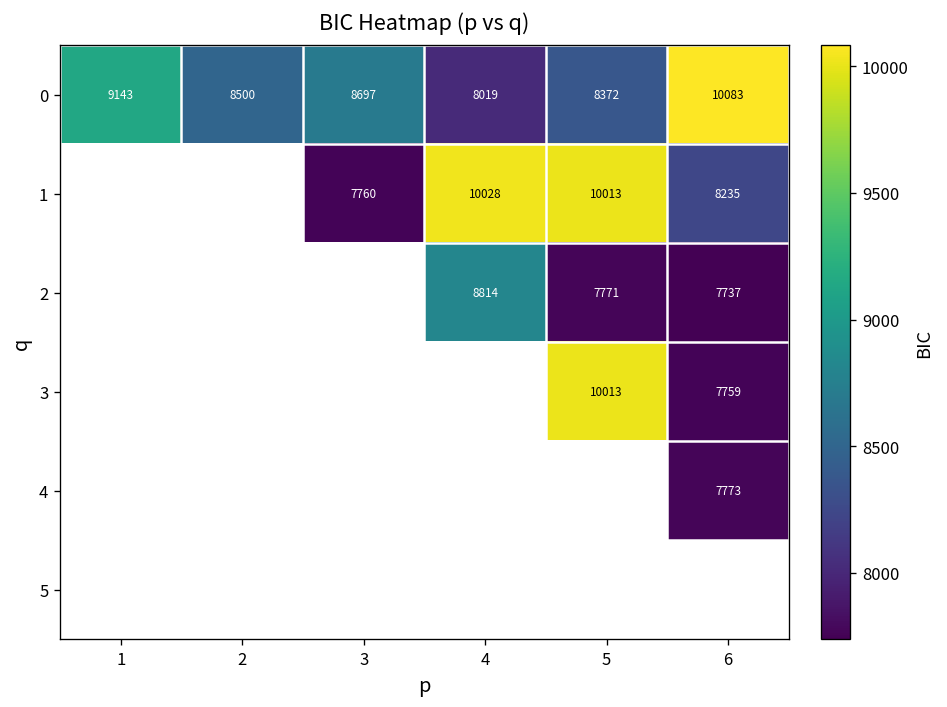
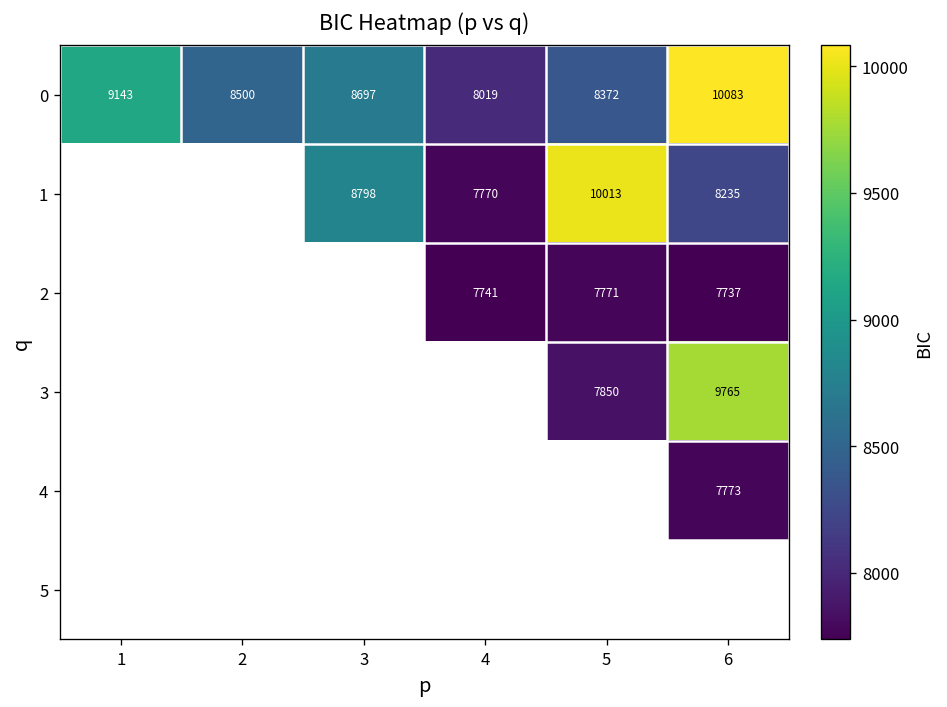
  {
    "0": {
      "1": 9143,
      "2": 8500,
      "3": 8697,
      "4": 8019,
      "5": 8372,
      "6": 10083
    },
    "1": {
-     "3": 7760,
-     "4": 10028,
+     "3": 8798,
+     "4": 7770,
      "5": 10013,
      "6": 8235
    },
    "2": {
-     "4": 8814,
+     "4": 7741,
      "5": 7771,
      "6": 7737
    },
    "3": {
-     "5": 10013,
-     "6": 7759
+     "5": 7850,
+     "6": 9765
    },
    "4": {
      "6": 7773
    }
  }
